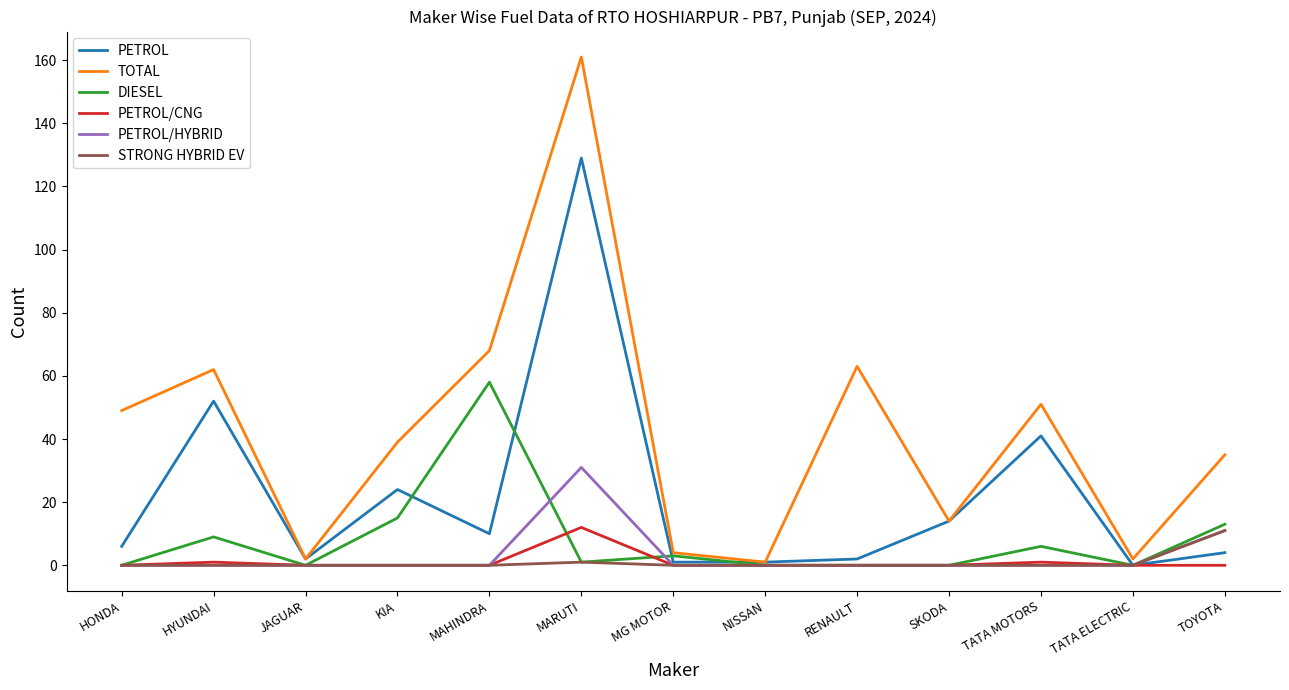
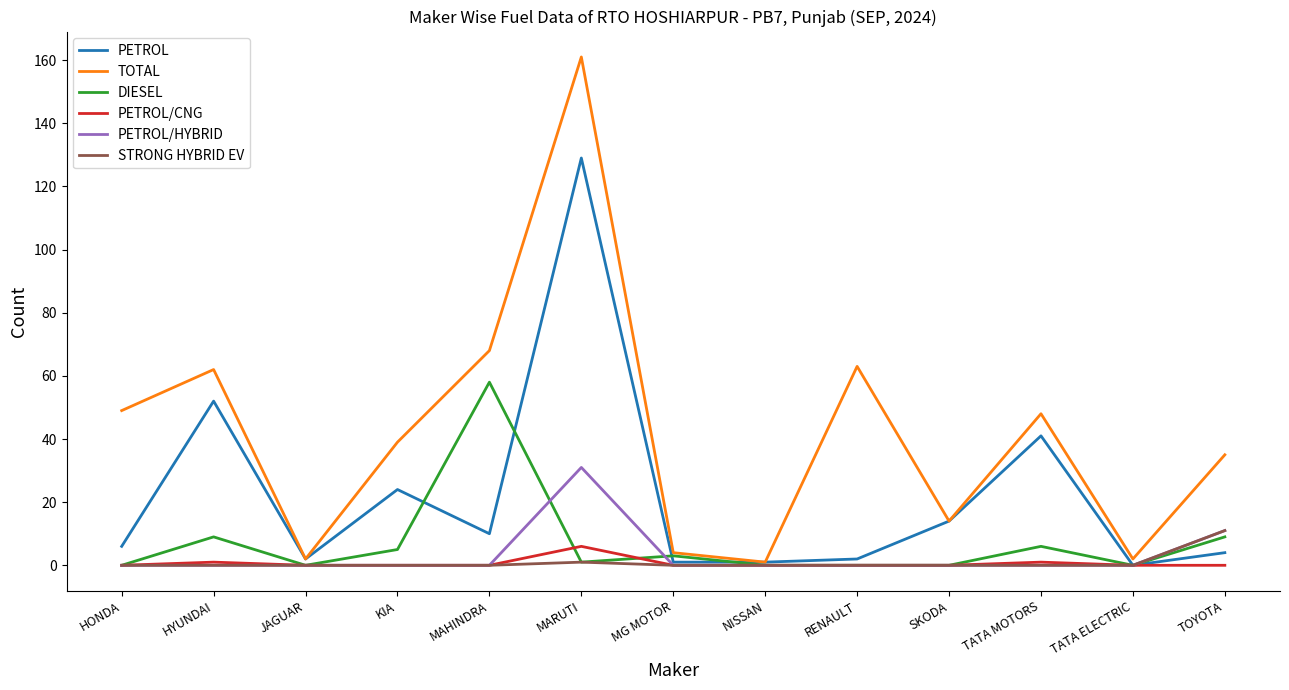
  {
    "PETROL": {
      "HONDA": 6,
      "HYUNDAI": 52,
      "KIA": 24,
      "MAHINDRA": 10,
      "MARUTI": 129,
      "MG MOTOR": 1,
      "RENAULT": 2,
      "TATA MOTORS": 41,
      "TOYOTA": 4
    },
    "TOTAL": {
      "HONDA": 49,
      "HYUNDAI": 62,
      "KIA": 39,
      "MAHINDRA": 68,
      "MARUTI": 161,
      "MG MOTOR": 4,
      "RENAULT": 63,
-     "TATA MOTORS": 51,
+     "TATA MOTORS": 48,
      "TATA ELECTRIC": 2,
      "TOYOTA": 35
    },
    "DIESEL": {
      "HYUNDAI": 9,
-     "KIA": 15,
+     "KIA": 5,
      "MAHINDRA": 58,
      "MG MOTOR": 3,
      "TATA MOTORS": 6,
-     "TOYOTA": 13
+     "TOYOTA": 9
    },
    "PETROL/CNG": {
      "HYUNDAI": 1,
-     "MARUTI": 12,
+     "MARUTI": 6,
      "TATA MOTORS": 1,
      "TOYOTA": 0
    },
    "PETROL/HYBRID": {
      "MARUTI": 31
    }
  }
